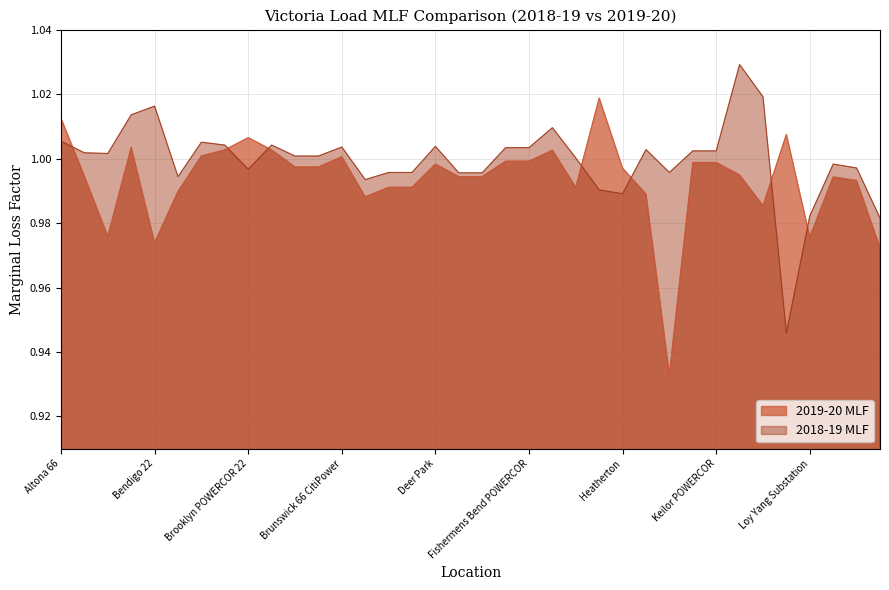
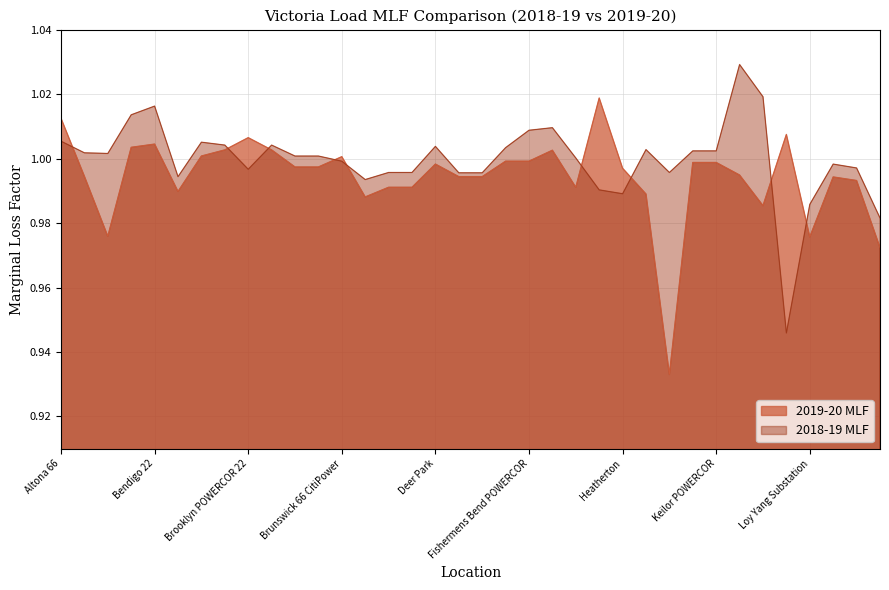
  {
    "2019-20 MLF": {
      "Altona 66": 1.013,
-     "Bendigo 22": 0.974,
+     "Bendigo 22": 1.005,
      "Brooklyn POWERCOR 22": 1.007,
      "Brunswick 66 CitiPower": 1.001,
      "Deer Park": 0.998,
      "Fishermens Bend POWERCOR": 0.999,
      "Heatherton": 0.997,
      "Keilor POWERCOR": 0.999,
      "Loy Yang Substation": 0.976
    },
    "2018-19 MLF": {
      "Altona 66": 1.005,
      "Bendigo 22": 1.016,
      "Brooklyn POWERCOR 22": 0.997,
-     "Brunswick 66 CitiPower": 1.004,
+     "Brunswick 66 CitiPower": 0.999,
      "Deer Park": 1.004,
-     "Fishermens Bend POWERCOR": 1.003,
+     "Fishermens Bend POWERCOR": 1.009,
      "Heatherton": 0.989,
      "Keilor POWERCOR": 1.002,
-     "Loy Yang Substation": 0.982
+     "Loy Yang Substation": 0.986
    }
  }
